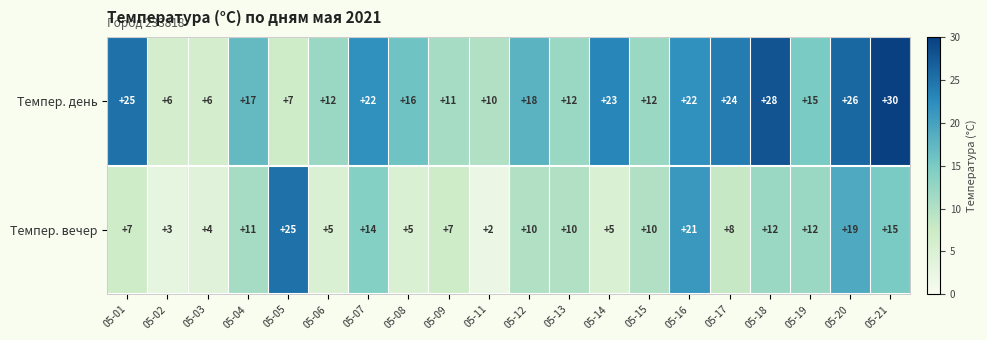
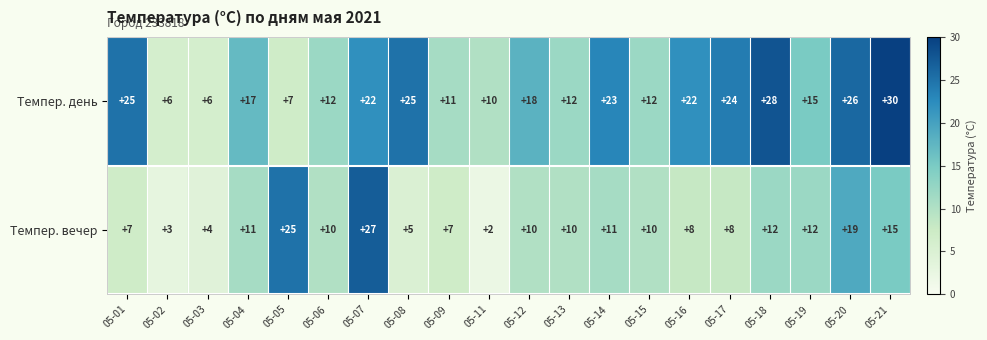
  {
    "Темпер. день": {
      "05-01": "+25",
      "05-02": "+6",
      "05-03": "+6",
      "05-04": "+17",
      "05-05": "+7",
      "05-06": "+12",
      "05-07": "+22",
-     "05-08": "+16",
+     "05-08": "+25",
      "05-09": "+11",
      "05-11": "+10",
      "05-12": "+18",
      "05-13": "+12",
      "05-14": "+23",
      "05-15": "+12",
      "05-16": "+22",
      "05-17": "+24",
      "05-18": "+28",
      "05-19": "+15",
      "05-20": "+26",
      "05-21": "+30"
    },
    "Темпер. вечер": {
      "05-01": "+7",
      "05-02": "+3",
      "05-03": "+4",
      "05-04": "+11",
      "05-05": "+25",
-     "05-06": "+5",
-     "05-07": "+14",
+     "05-06": "+10",
+     "05-07": "+27",
      "05-08": "+5",
      "05-09": "+7",
      "05-11": "+2",
      "05-12": "+10",
      "05-13": "+10",
-     "05-14": "+5",
+     "05-14": "+11",
      "05-15": "+10",
-     "05-16": "+21",
+     "05-16": "+8",
      "05-17": "+8",
      "05-18": "+12",
      "05-19": "+12",
      "05-20": "+19",
      "05-21": "+15"
    }
  }
